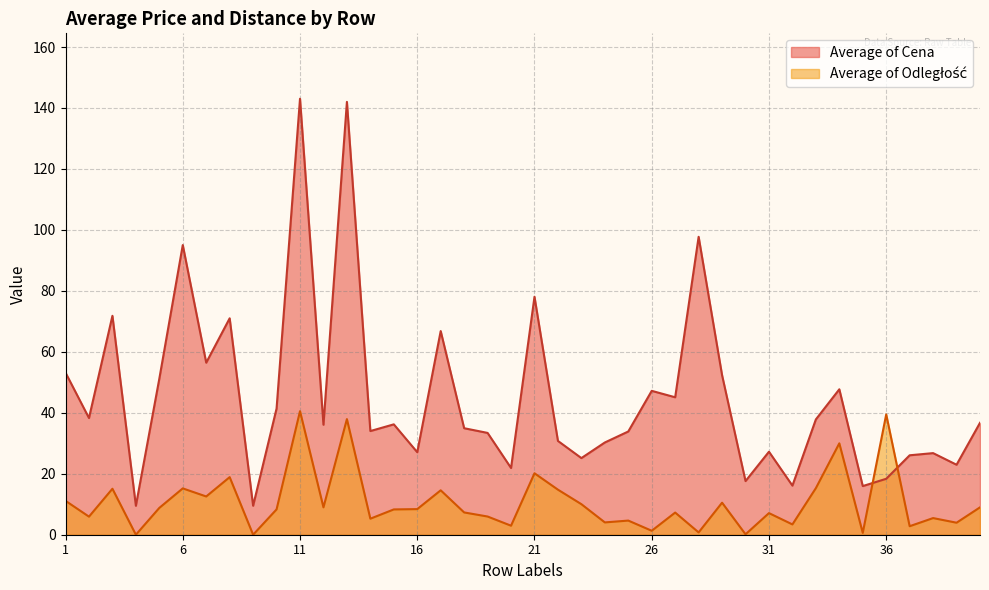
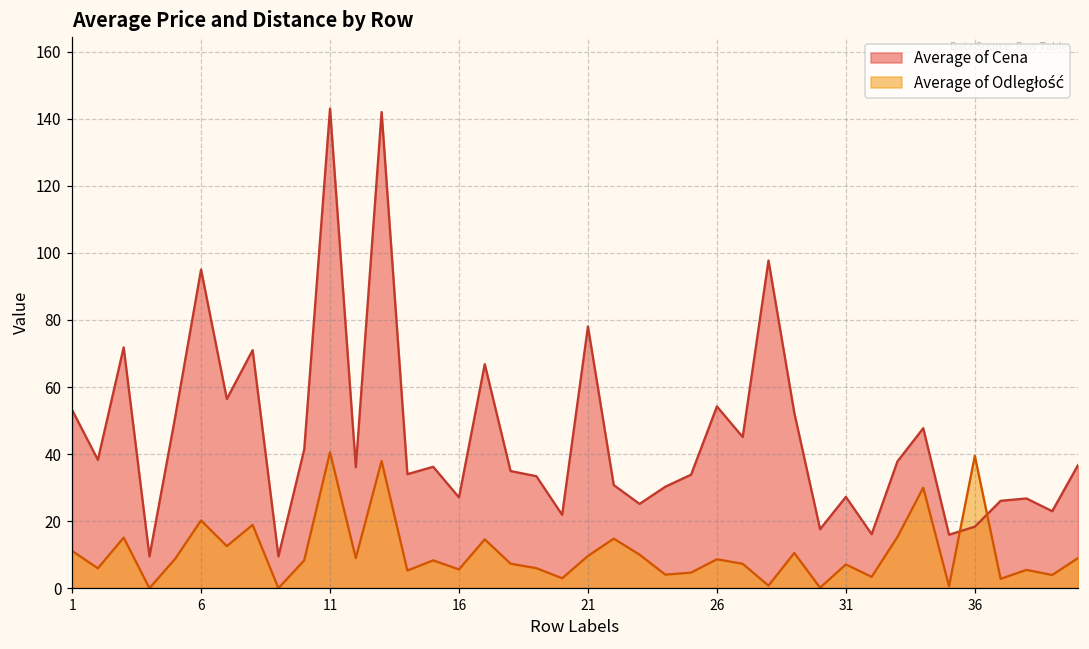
  {
    "Average of Cena": {
      "1": 53,
      "6": 95,
      "11": 143,
      "16": 27,
      "21": 78,
-     "26": 47,
+     "26": 54,
      "31": 27,
      "36": 18
    },
    "Average of Odległość": {
      "1": 11,
-     "6": 15,
+     "6": 20,
      "11": 41,
-     "16": 8,
-     "21": 20,
-     "26": 1,
+     "16": 6,
+     "21": 10,
+     "26": 9,
      "31": 7,
      "36": 39
    }
  }
